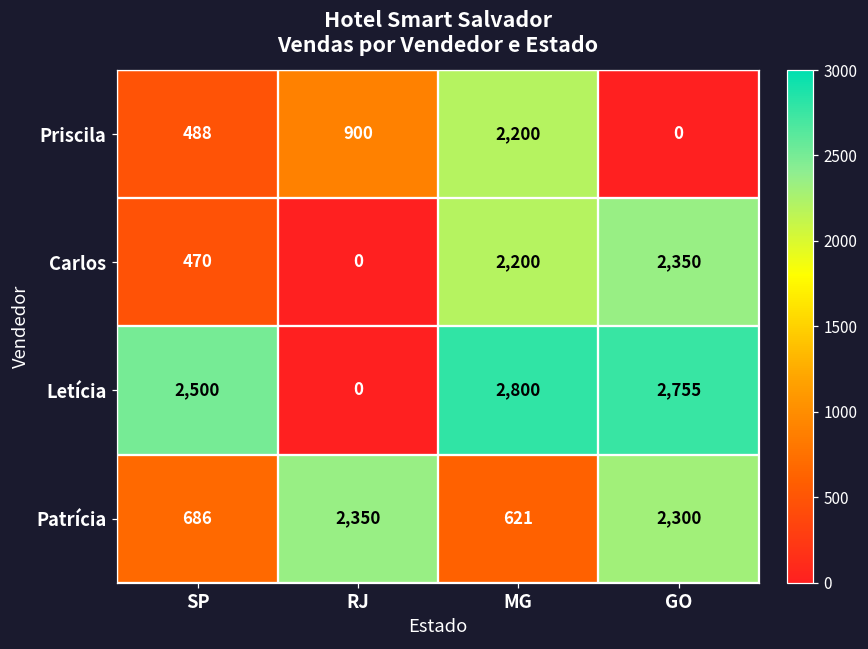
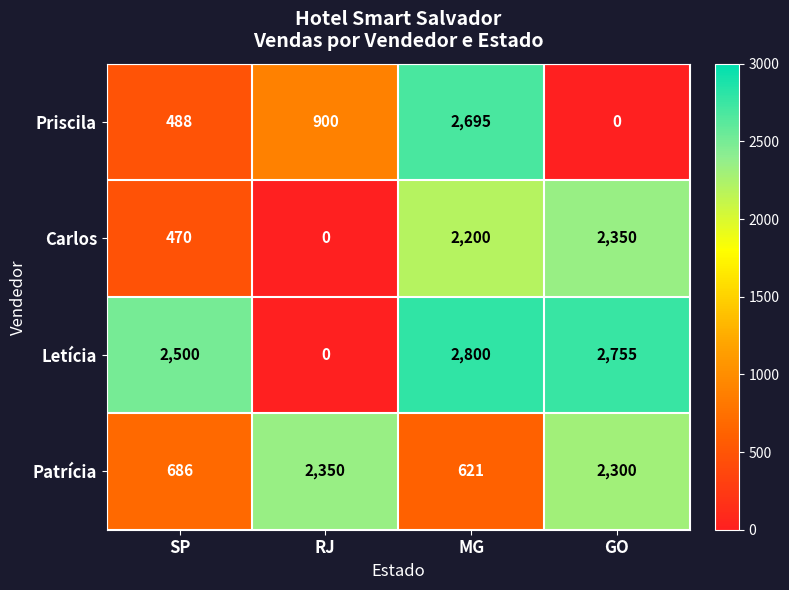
  {
    "Priscila": {
      "SP": "488",
      "RJ": "900",
-     "MG": "2,200",
+     "MG": "2,695",
      "GO": "0"
    },
    "Carlos": {
      "SP": "470",
      "RJ": "0",
      "MG": "2,200",
      "GO": "2,350"
    },
    "Letícia": {
      "SP": "2,500",
      "RJ": "0",
      "MG": "2,800",
      "GO": "2,755"
    },
    "Patrícia": {
      "SP": "686",
      "RJ": "2,350",
      "MG": "621",
      "GO": "2,300"
    }
  }
